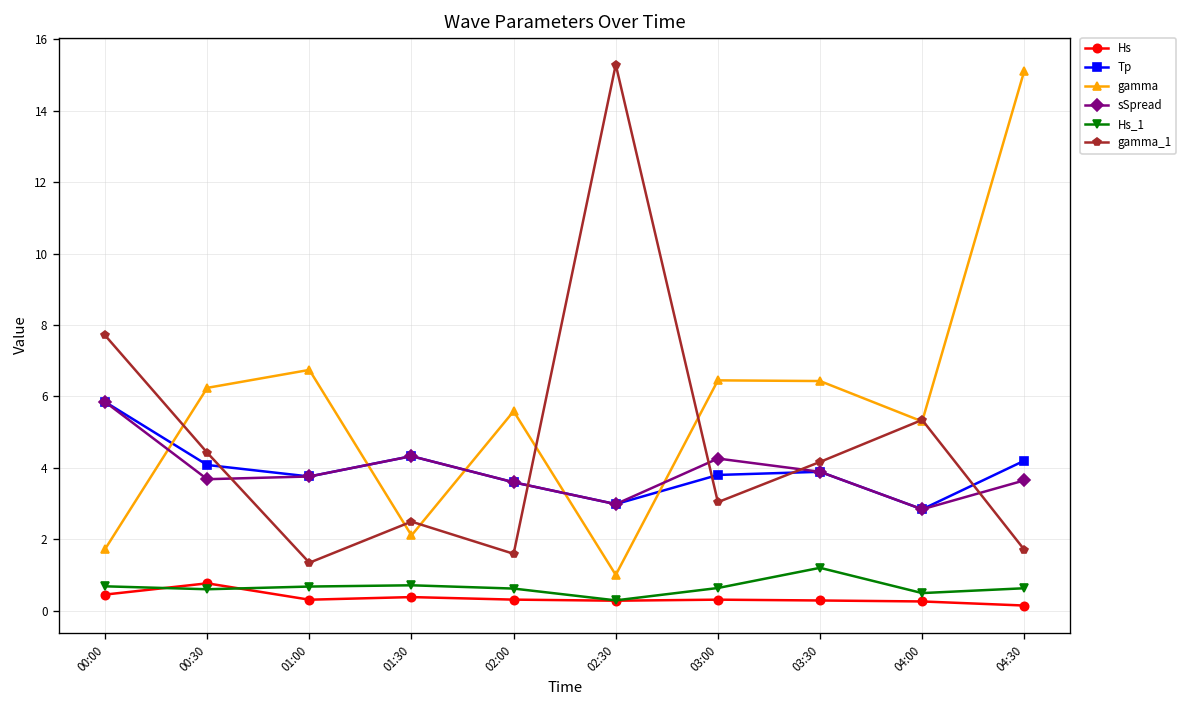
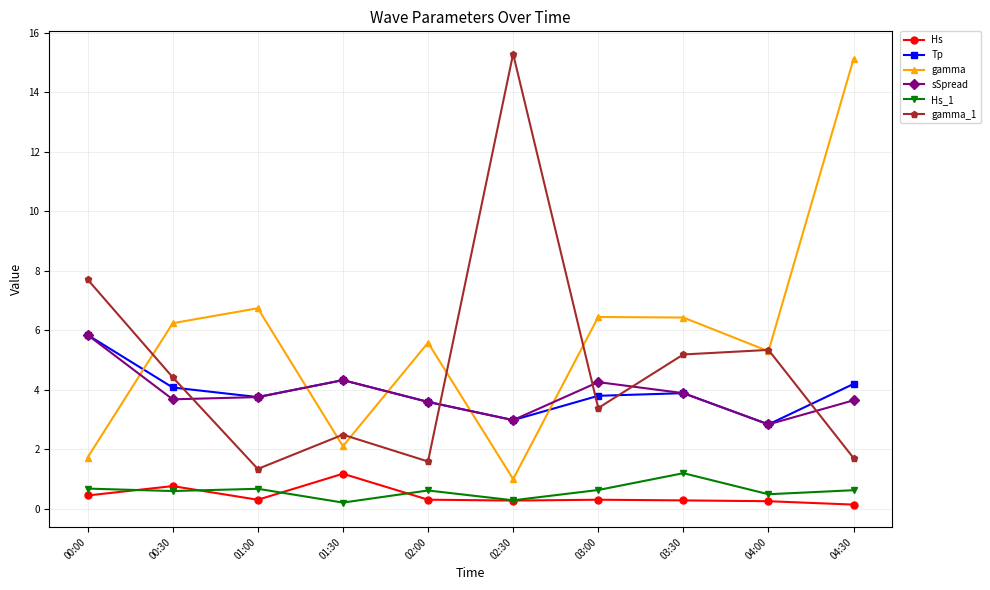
  {
    "Hs": {
      "00:00": 0.5,
      "00:30": 0.8,
      "01:00": 0.3,
-     "01:30": 0.4,
+     "01:30": 1.2,
      "02:00": 0.3,
      "03:00": 0.3,
      "03:30": 0.3,
      "04:00": 0.3,
      "04:30": 0.1
    },
    "Tp": {
      "00:30": 4.1,
      "03:00": 3.8,
      "04:30": 4.2
    },
    "gamma": {
      "00:00": 1.7,
      "00:30": 6.2,
      "01:00": 6.7,
      "01:30": 2.1,
      "02:00": 5.6,
      "02:30": 1.0,
      "03:00": 6.5,
      "03:30": 6.4,
      "04:30": 15.1
    },
    "sSpread": {
      "00:30": 3.7,
      "03:00": 4.3,
      "04:30": 3.7
    },
    "Hs_1": {
      "00:00": 0.7,
      "00:30": 0.6,
      "01:00": 0.7,
-     "01:30": 0.7,
+     "01:30": 0.2,
      "02:00": 0.6,
      "03:00": 0.6,
      "03:30": 1.2,
      "04:00": 0.5,
      "04:30": 0.6
    },
    "gamma_1": {
      "00:00": 7.7,
      "00:30": 4.4,
      "01:00": 1.3,
      "01:30": 2.5,
      "02:00": 1.6,
      "02:30": 15.3,
-     "03:00": 3.0,
-     "03:30": 4.2,
+     "03:00": 3.4,
+     "03:30": 5.2,
      "04:30": 1.7
    }
  }
